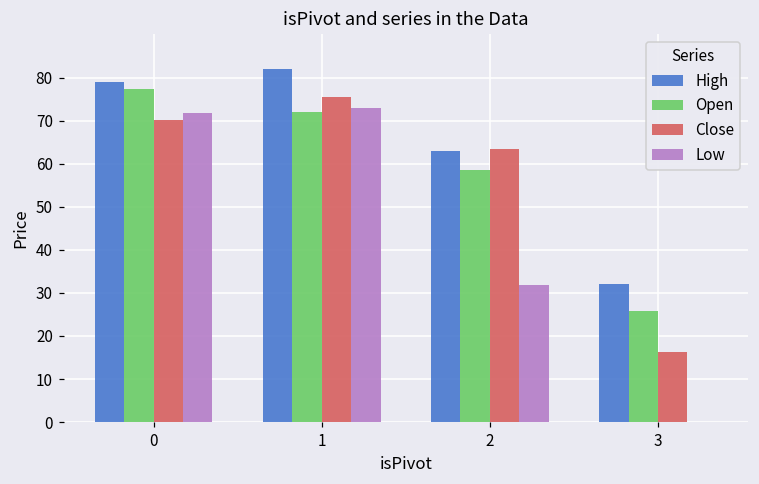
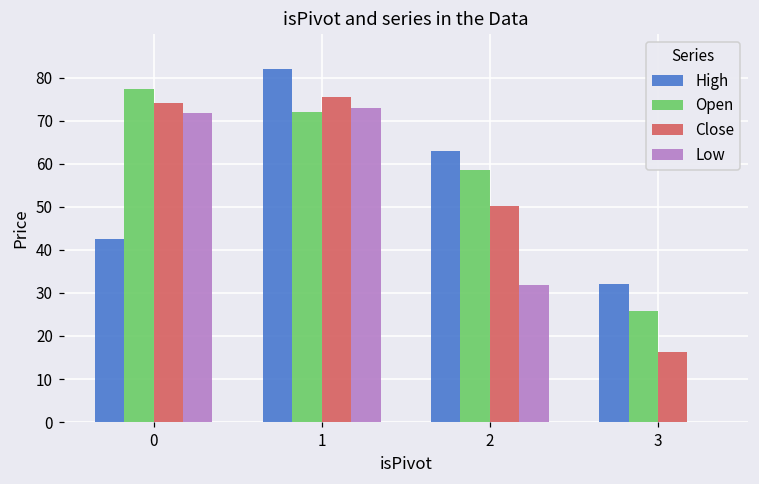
  {
    "High": {
-     "0": 79,
+     "0": 43,
      "1": 82,
      "2": 63,
      "3": 32
    },
    "Open": {
      "0": 77,
      "1": 72,
      "2": 59,
      "3": 26
    },
    "Close": {
-     "0": 70,
+     "0": 74,
      "1": 76,
-     "2": 63,
+     "2": 50,
      "3": 16
    },
    "Low": {
      "0": 72,
      "1": 73,
      "2": 32,
      "3": 0
    }
  }
